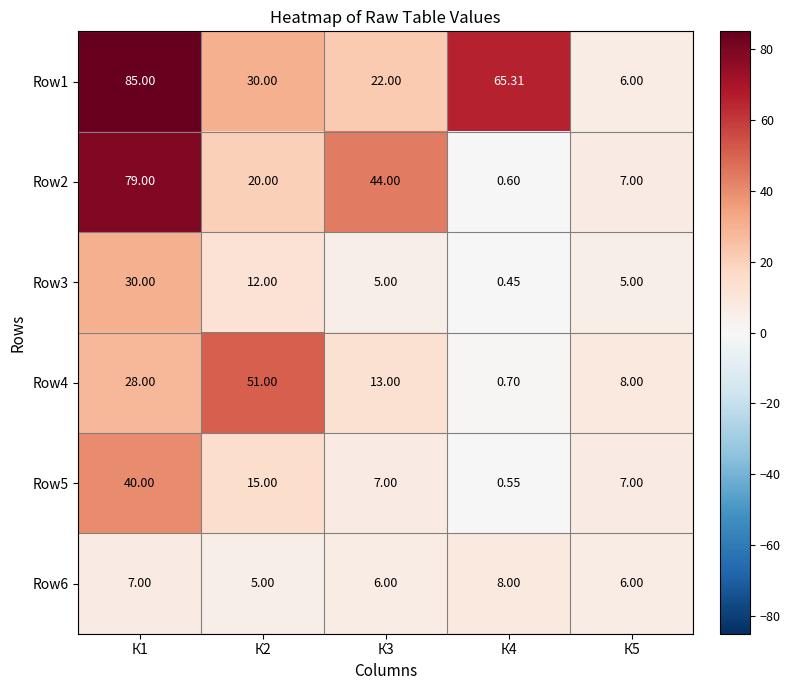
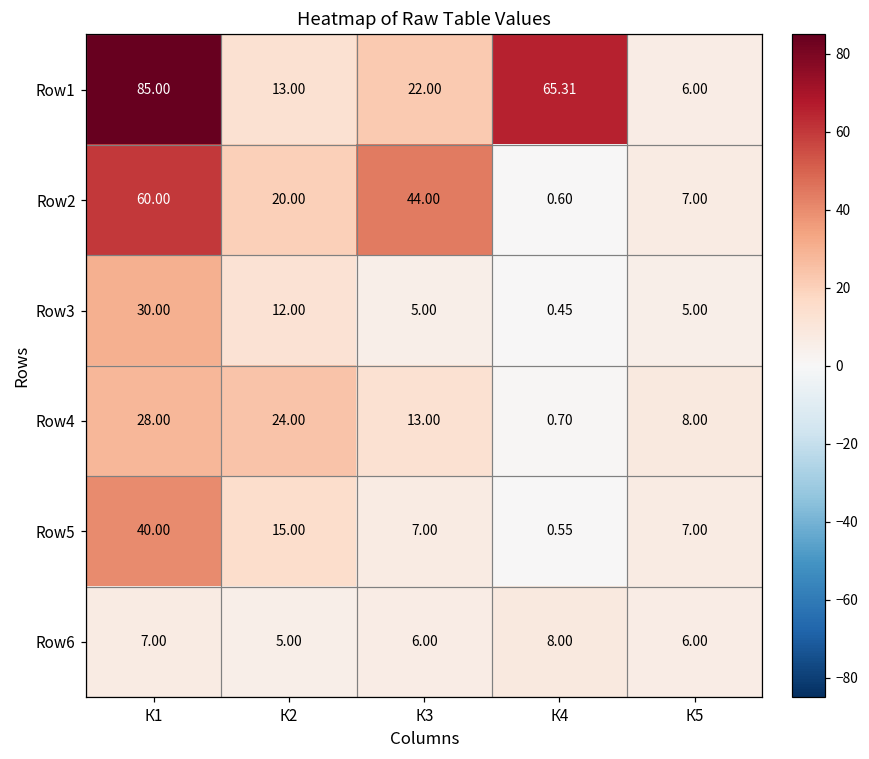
  {
    "Row1": {
      "К1": 85.00,
-     "К2": 30.00,
+     "К2": 13.00,
      "К3": 22.00,
      "К4": 65.31,
      "К5": 6.00
    },
    "Row2": {
-     "К1": 79.00,
+     "К1": 60.00,
      "К2": 20.00,
      "К3": 44.00,
      "К4": 0.60,
      "К5": 7.00
    },
    "Row3": {
      "К1": 30.00,
      "К2": 12.00,
      "К3": 5.00,
      "К4": 0.45,
      "К5": 5.00
    },
    "Row4": {
      "К1": 28.00,
-     "К2": 51.00,
+     "К2": 24.00,
      "К3": 13.00,
      "К4": 0.70,
      "К5": 8.00
    },
    "Row5": {
      "К1": 40.00,
      "К2": 15.00,
      "К3": 7.00,
      "К4": 0.55,
      "К5": 7.00
    },
    "Row6": {
      "К1": 7.00,
      "К2": 5.00,
      "К3": 6.00,
      "К4": 8.00,
      "К5": 6.00
    }
  }
